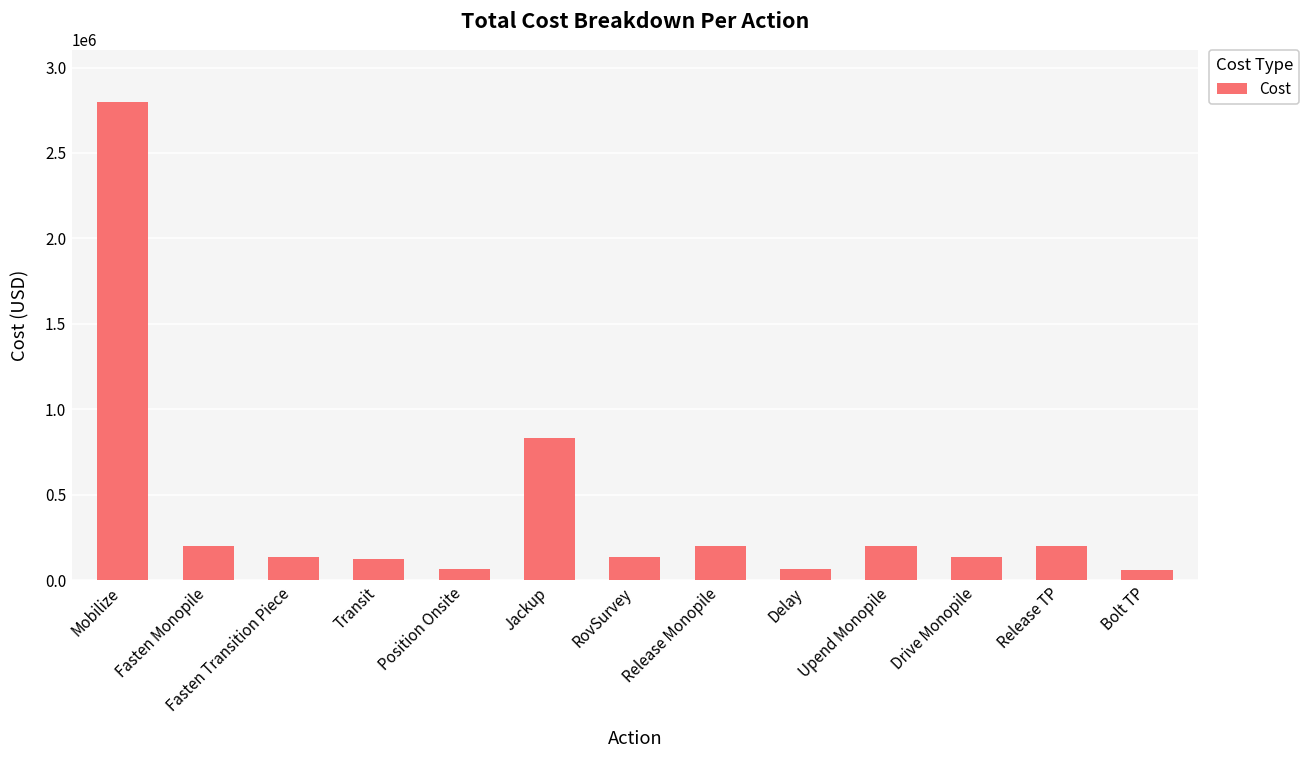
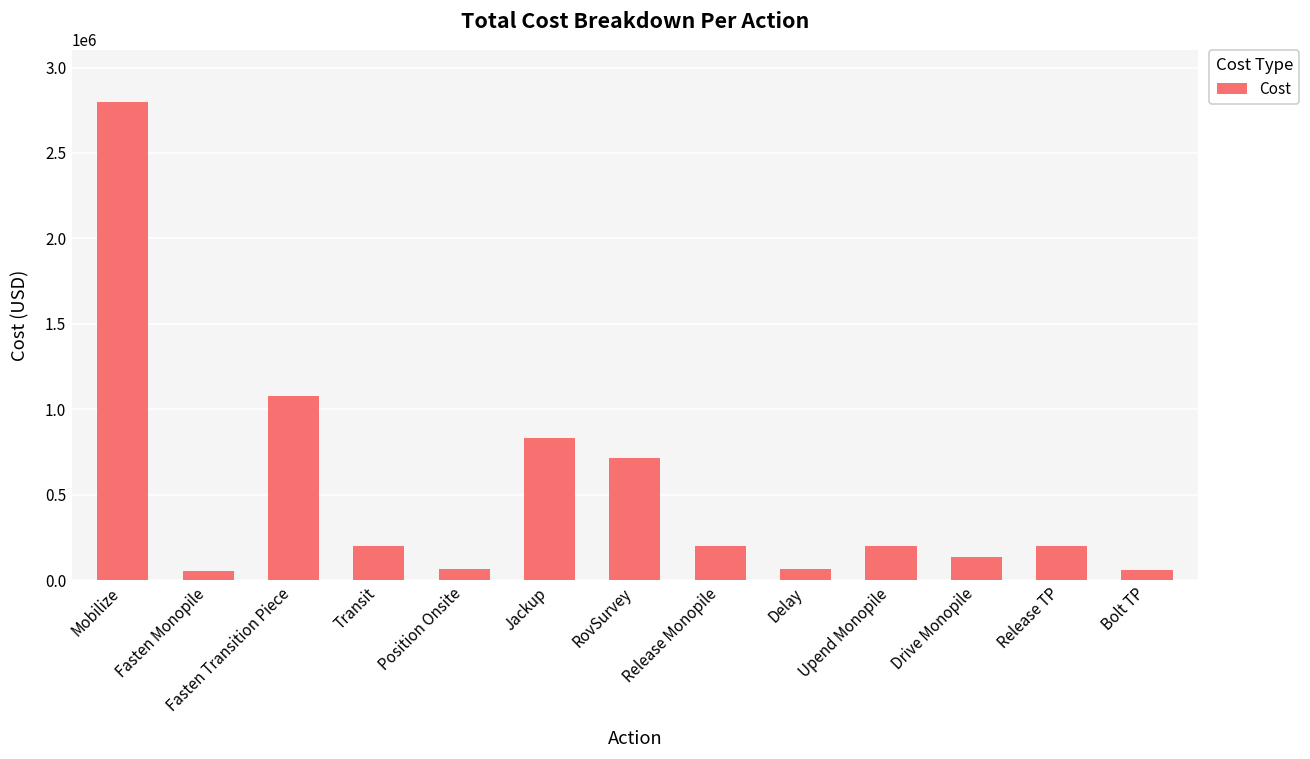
  {
    "Mobilize": 2800000,
-   "Fasten Monopile": 200000,
-   "Fasten Transition Piece": 130000,
-   "Transit": 120000,
+   "Fasten Monopile": 60000,
+   "Fasten Transition Piece": 1080000,
+   "Transit": 200000,
    "Position Onsite": 60000,
    "Jackup": 830000,
-   "RovSurvey": 130000,
+   "RovSurvey": 720000,
    "Release Monopile": 200000,
    "Delay": 60000,
    "Upend Monopile": 200000,
    "Drive Monopile": 130000,
    "Release TP": 200000,
    "Bolt TP": 60000
  }
